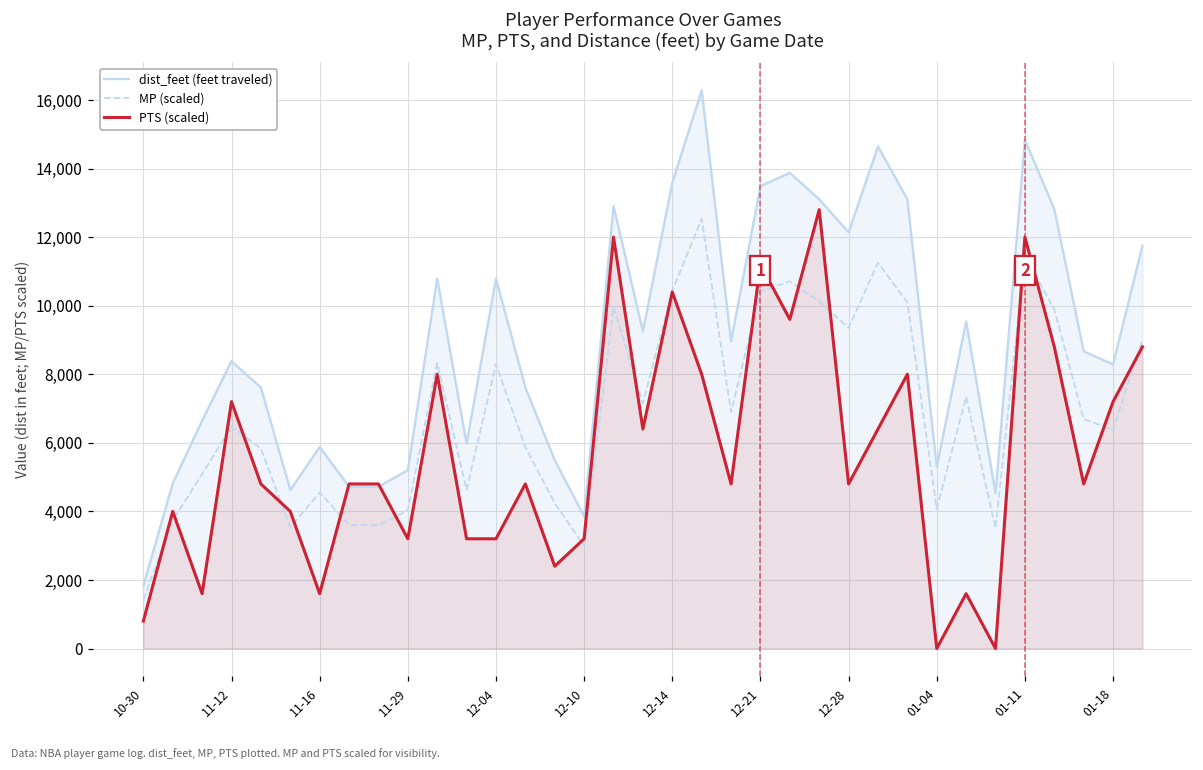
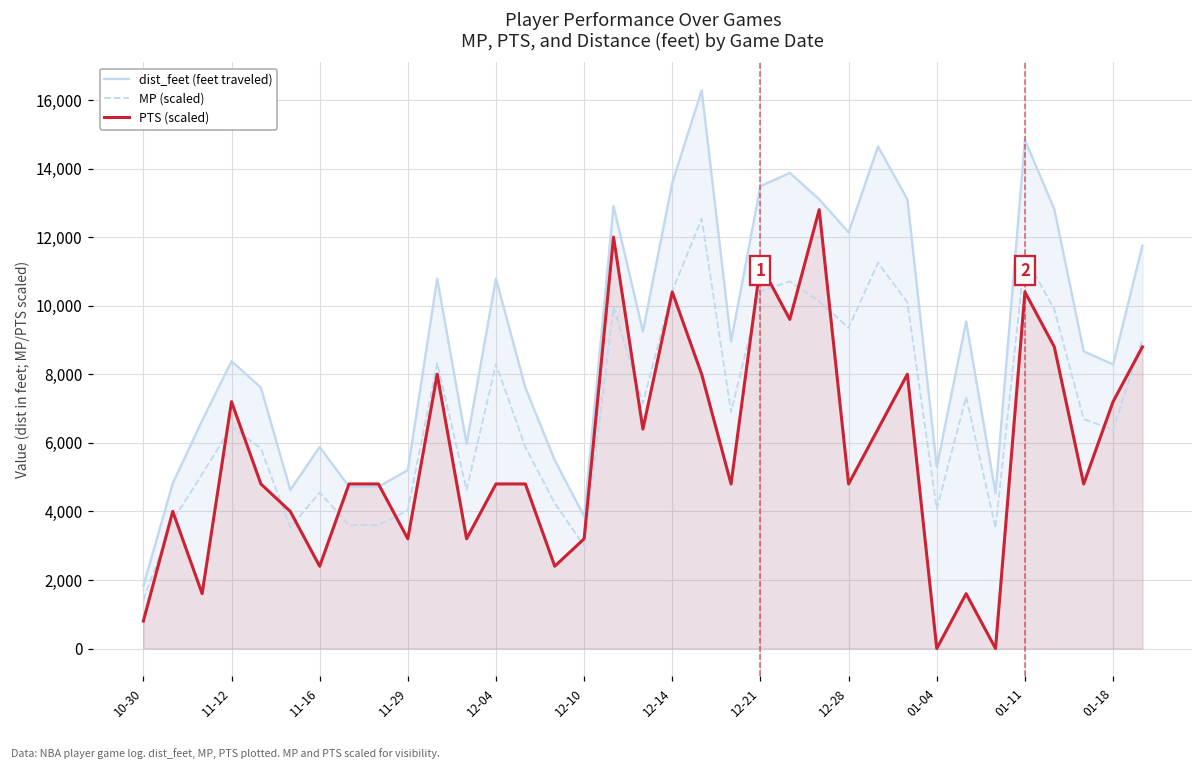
  {
    "PTS (scaled)": {
      "10-30": "800",
      "11-12": "7,200",
-     "11-16": "1,600",
+     "11-16": "2,400",
      "11-29": "3,200",
-     "12-04": "3,200",
+     "12-04": "4,800",
      "12-10": "3,200",
      "12-28": "4,800",
      "01-04": "0",
-     "01-11": "12,000",
+     "01-11": "10,400",
      "01-18": "7,200"
    }
  }
